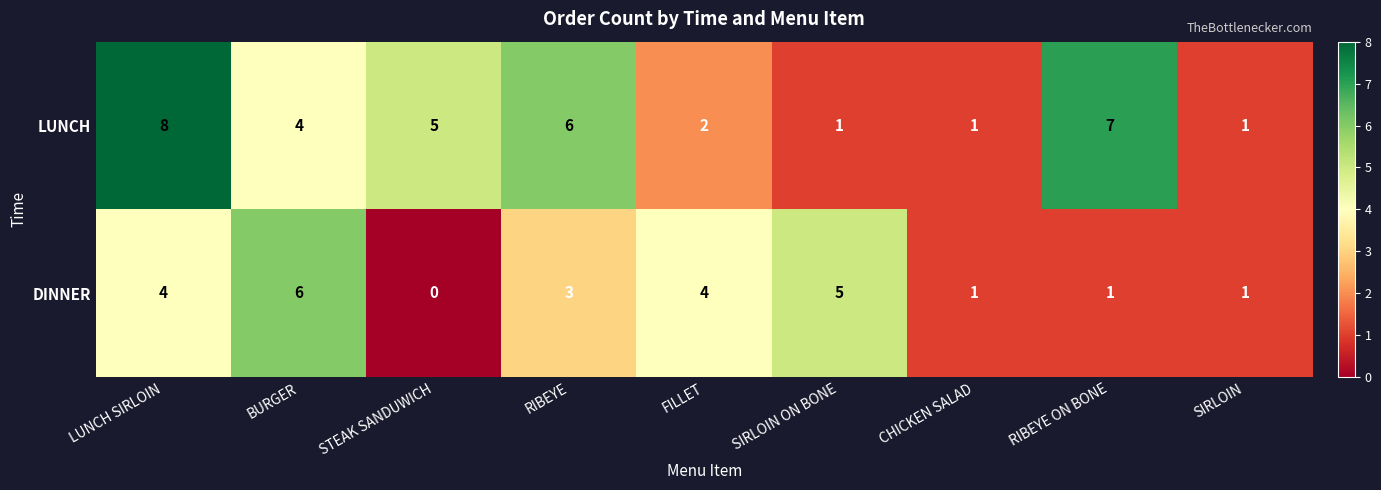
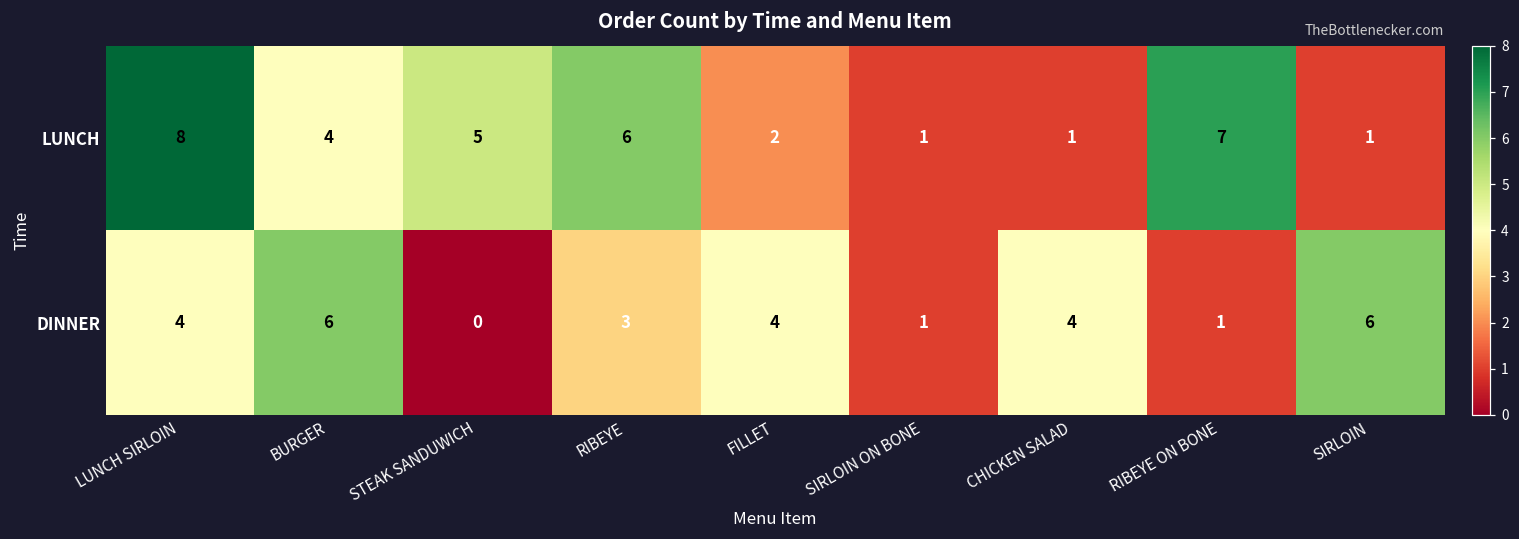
  {
    "LUNCH": {
      "LUNCH SIRLOIN": 8,
      "BURGER": 4,
      "STEAK SANDUWICH": 5,
      "RIBEYE": 6,
      "FILLET": 2,
      "SIRLOIN ON BONE": 1,
      "CHICKEN SALAD": 1,
      "RIBEYE ON BONE": 7,
      "SIRLOIN": 1
    },
    "DINNER": {
      "LUNCH SIRLOIN": 4,
      "BURGER": 6,
      "STEAK SANDUWICH": 0,
      "RIBEYE": 3,
      "FILLET": 4,
-     "SIRLOIN ON BONE": 5,
-     "CHICKEN SALAD": 1,
+     "SIRLOIN ON BONE": 1,
+     "CHICKEN SALAD": 4,
      "RIBEYE ON BONE": 1,
-     "SIRLOIN": 1
+     "SIRLOIN": 6
    }
  }
